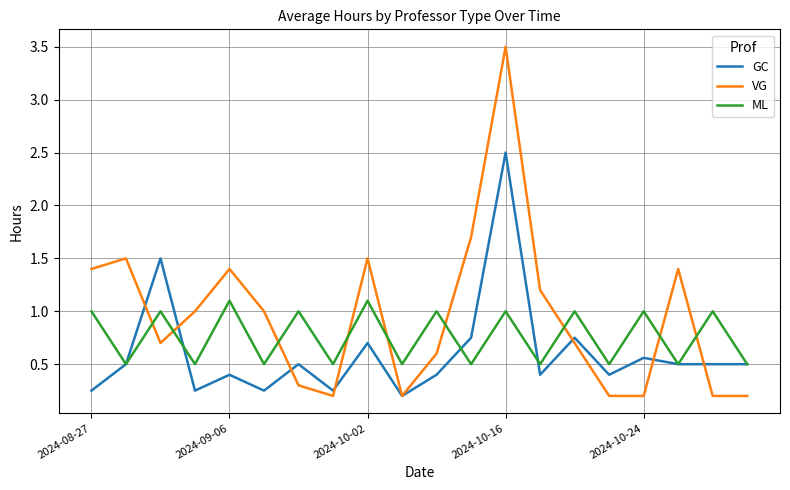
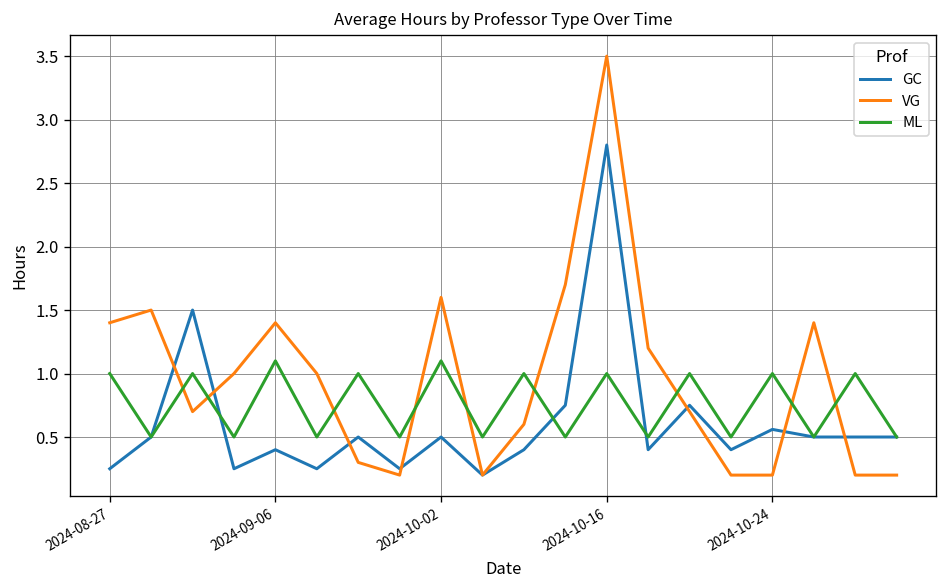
  {
    "GC": {
      "2024-08-27": 0.25,
      "2024-09-06": 0.4,
-     "2024-10-02": 0.7,
-     "2024-10-16": 2.5,
+     "2024-10-02": 0.5,
+     "2024-10-16": 2.8,
      "2024-10-24": 0.56
    },
    "VG": {
      "2024-08-27": 1.4,
      "2024-09-06": 1.4,
-     "2024-10-02": 1.5,
+     "2024-10-02": 1.6,
      "2024-10-16": 3.5,
      "2024-10-24": 0.2
    },
    "ML": {
      "2024-08-27": 1.0,
      "2024-09-06": 1.1,
      "2024-10-02": 1.1,
      "2024-10-16": 1.0,
      "2024-10-24": 1.0
    }
  }
